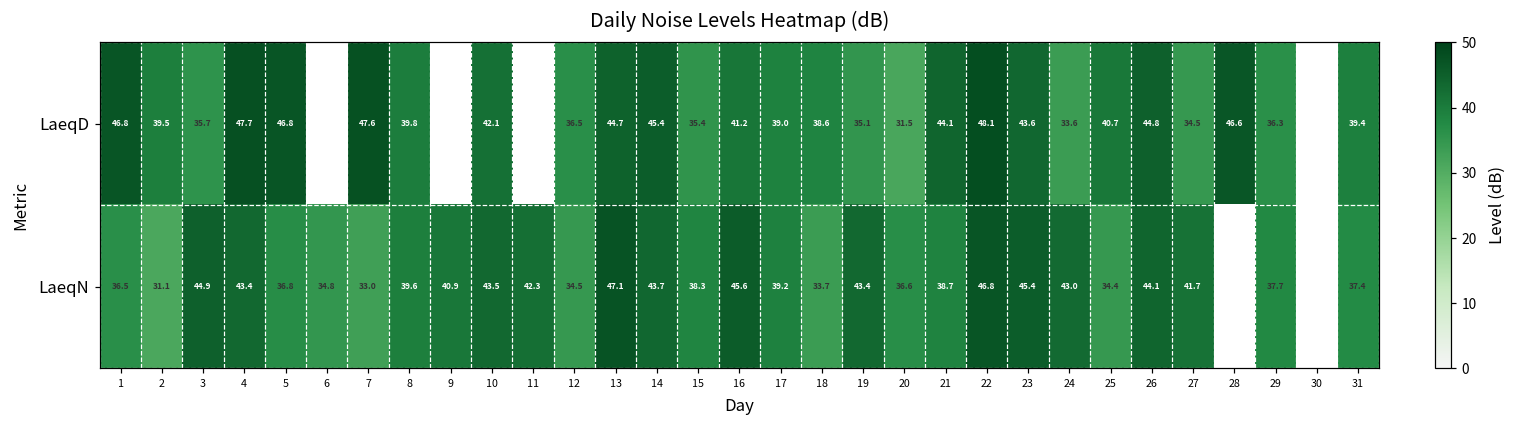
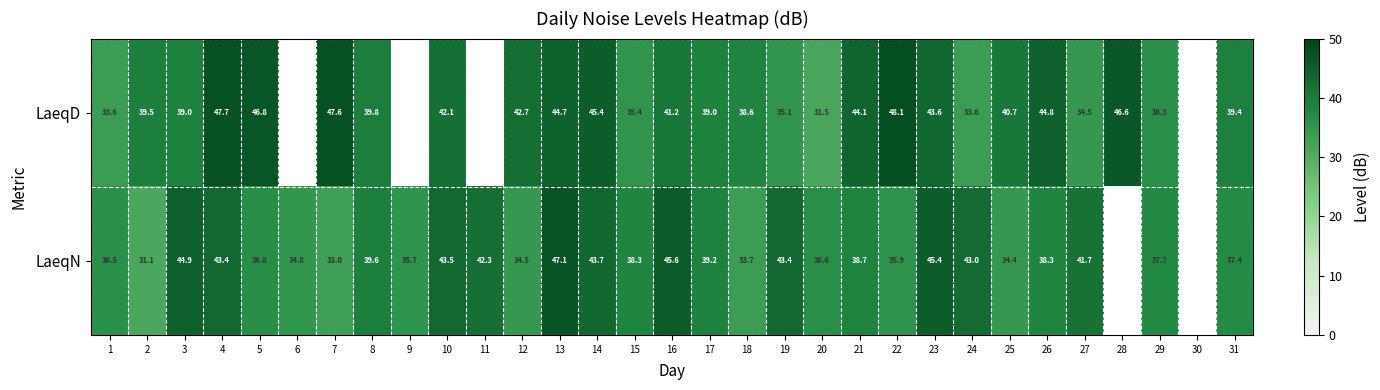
  {
    "LaeqD": {
-     "1": 46.8,
+     "1": 33.6,
      "2": 39.5,
-     "3": 35.7,
+     "3": 39.0,
      "4": 47.7,
      "5": 46.8,
      "7": 47.6,
      "8": 39.8,
      "10": 42.1,
-     "12": 36.5,
+     "12": 42.7,
      "13": 44.7,
      "14": 45.4,
      "15": 35.4,
      "16": 41.2,
      "17": 39.0,
      "18": 38.6,
      "19": 35.1,
      "20": 31.5,
      "21": 44.1,
      "22": 48.1,
      "23": 43.6,
      "24": 33.6,
      "25": 40.7,
      "26": 44.8,
      "27": 34.5,
      "28": 46.6,
      "29": 36.3,
      "31": 39.4
    },
    "LaeqN": {
      "1": 36.5,
      "2": 31.1,
      "3": 44.9,
      "4": 43.4,
      "5": 36.8,
      "6": 34.8,
      "7": 33.0,
      "8": 39.6,
-     "9": 40.9,
+     "9": 35.7,
      "10": 43.5,
      "11": 42.3,
      "12": 34.5,
      "13": 47.1,
      "14": 43.7,
      "15": 38.3,
      "16": 45.6,
      "17": 39.2,
      "18": 33.7,
      "19": 43.4,
      "20": 36.6,
      "21": 38.7,
-     "22": 46.8,
+     "22": 35.9,
      "23": 45.4,
      "24": 43.0,
      "25": 34.4,
-     "26": 44.1,
+     "26": 38.3,
      "27": 41.7,
      "29": 37.7,
      "31": 37.4
    }
  }
